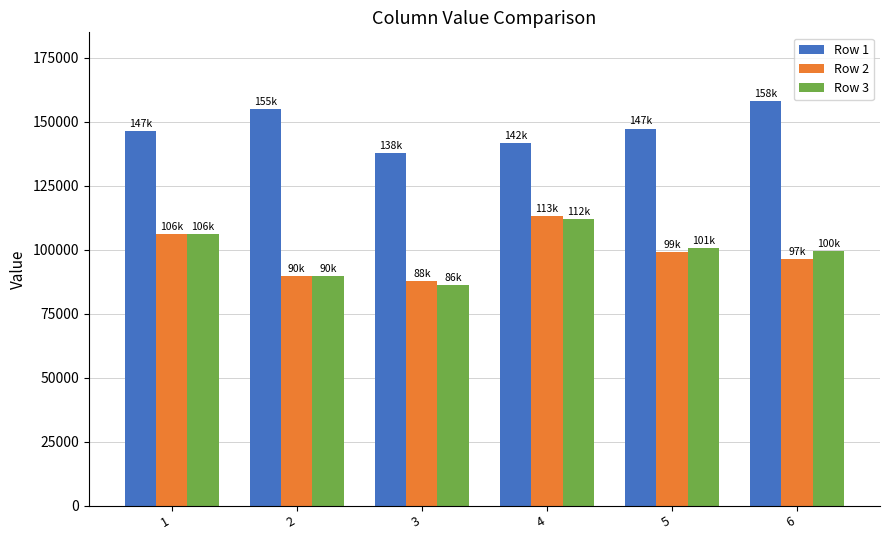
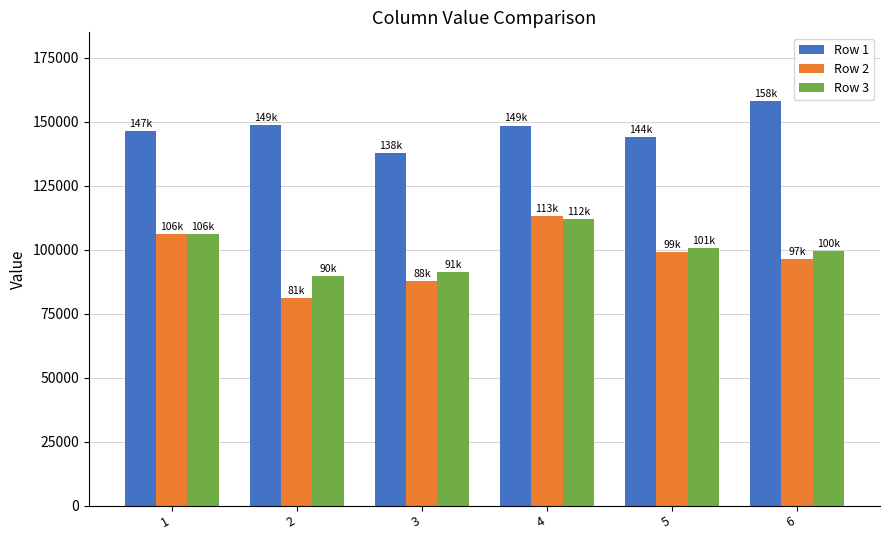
  {
    "Row 1": {
      "1": "147k",
-     "2": "155k",
+     "2": "149k",
      "3": "138k",
-     "4": "142k",
-     "5": "147k",
+     "4": "149k",
+     "5": "144k",
      "6": "158k"
    },
    "Row 2": {
      "1": "106k",
-     "2": "90k",
+     "2": "81k",
      "3": "88k",
      "4": "113k",
      "5": "99k",
      "6": "97k"
    },
    "Row 3": {
      "1": "106k",
      "2": "90k",
-     "3": "86k",
+     "3": "91k",
      "4": "112k",
      "5": "101k",
      "6": "100k"
    }
  }
